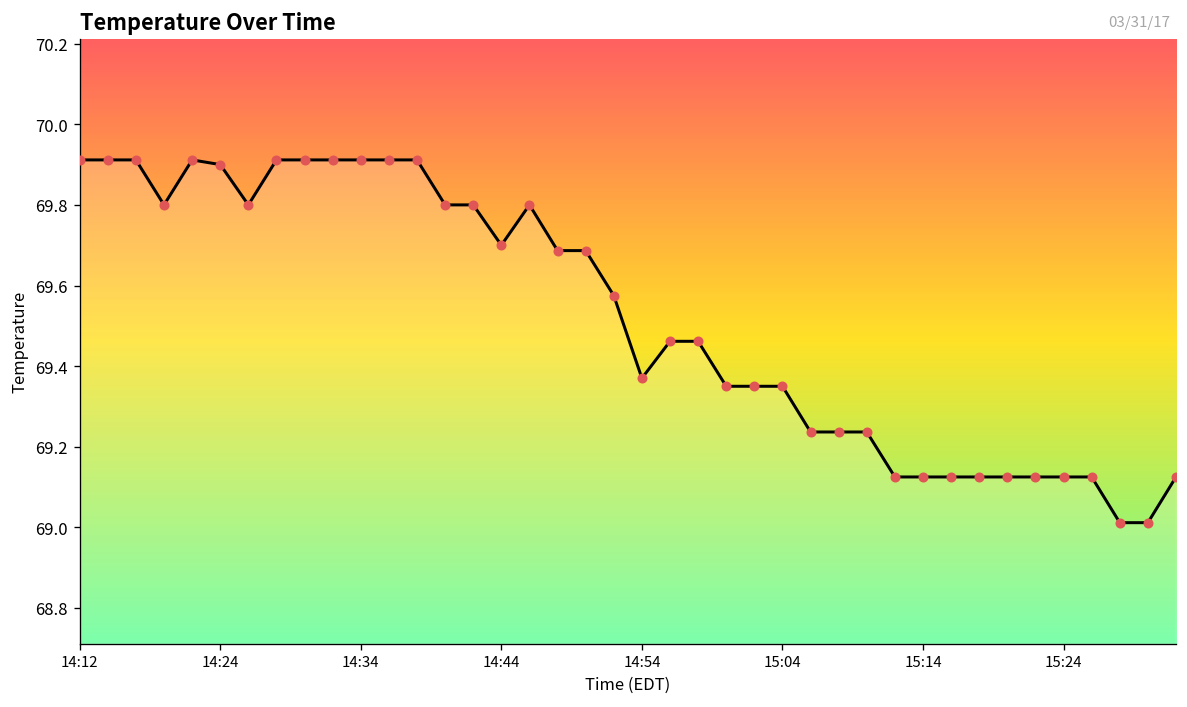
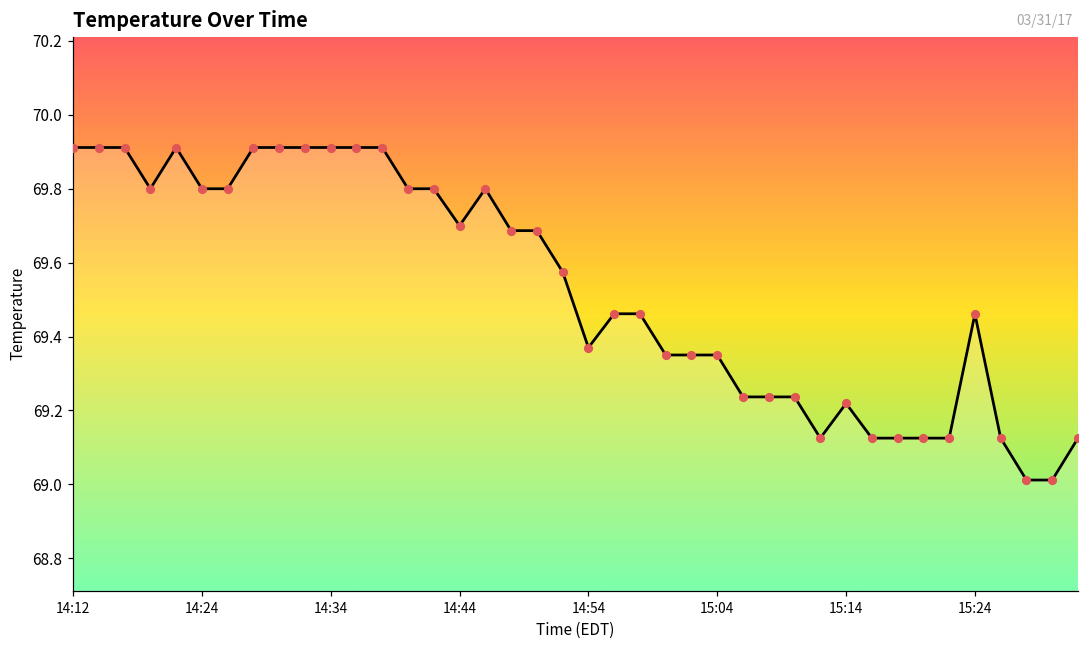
  {
    "14:12": 69.91,
-   "14:24": 69.9,
+   "14:24": 69.8,
    "14:34": 69.91,
    "14:44": 69.70,
    "14:54": 69.37,
    "15:04": 69.35,
-   "15:14": 69.13,
-   "15:24": 69.13
+   "15:14": 69.22,
+   "15:24": 69.46
  }
